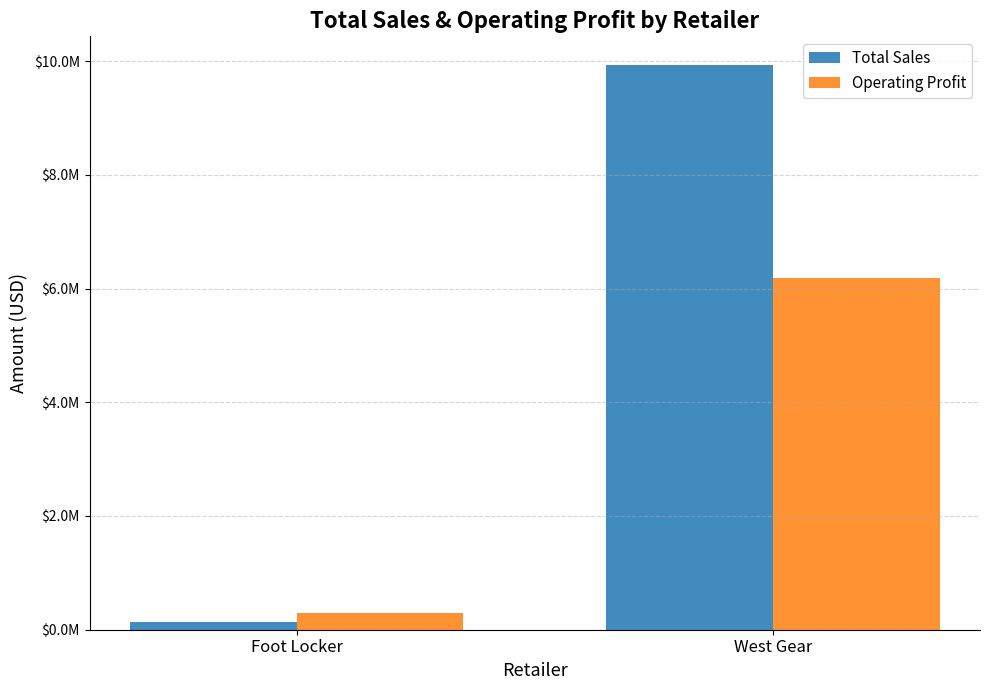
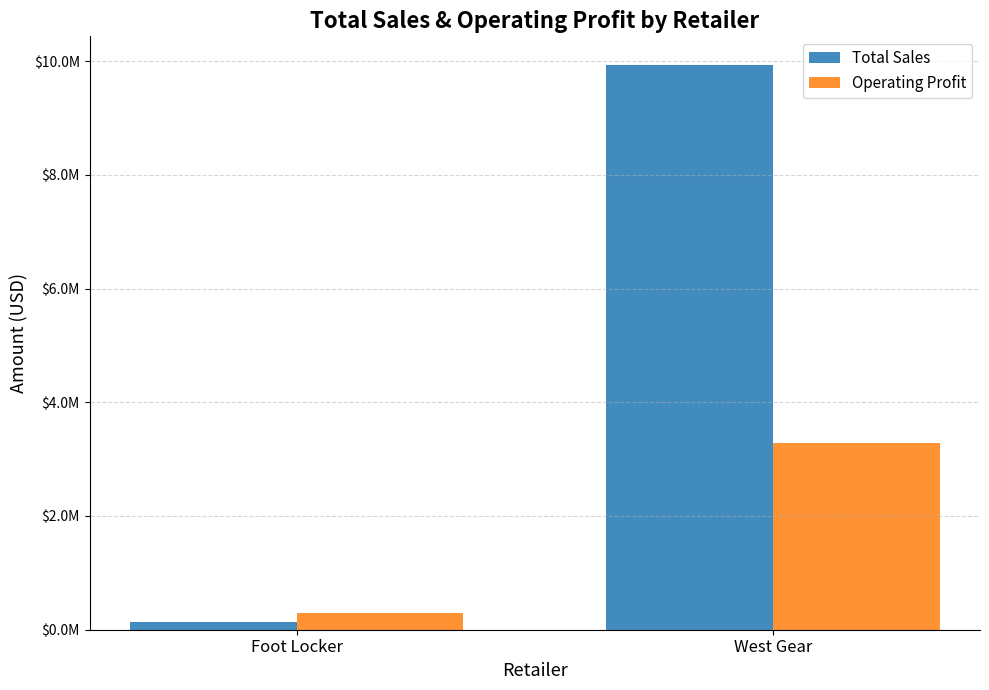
  {
    "Total Sales": {
      "Foot Locker": "$100000",
      "West Gear": "$9900000"
    },
    "Operating Profit": {
      "Foot Locker": "$300000",
-     "West Gear": "$6200000"
+     "West Gear": "$3300000"
    }
  }
